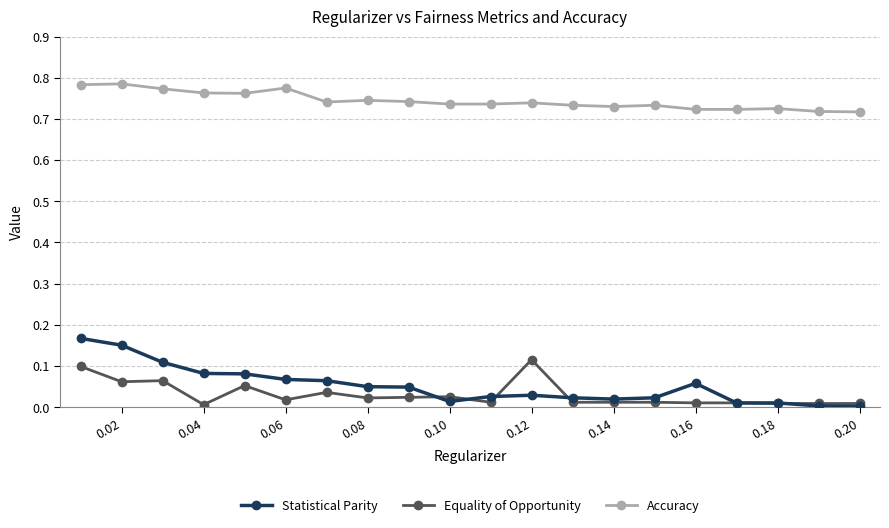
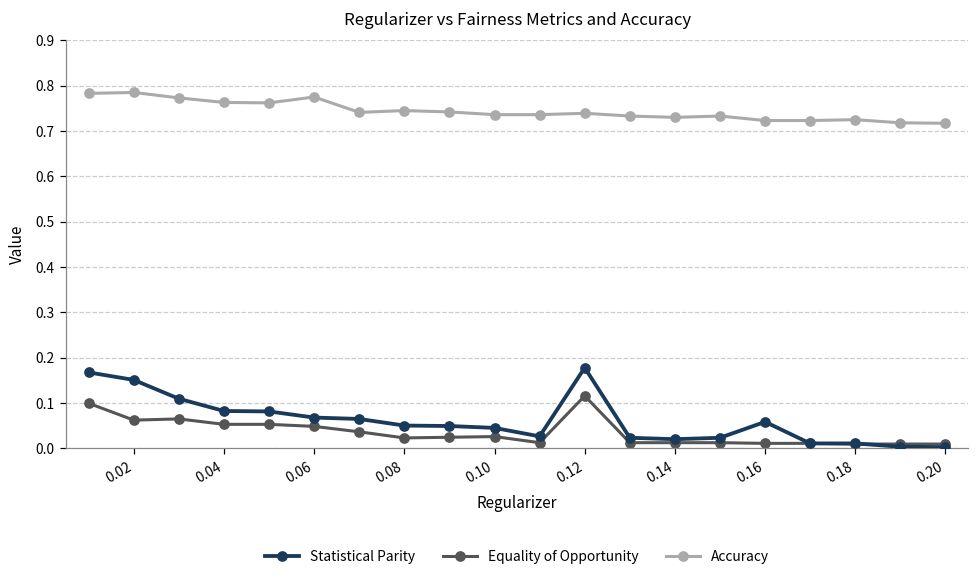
  {
    "Statistical Parity": {
      "0.02": 0.15,
      "0.04": 0.08,
      "0.06": 0.07,
      "0.08": 0.05,
-     "0.10": 0.01,
-     "0.12": 0.03,
+     "0.10": 0.04,
+     "0.12": 0.18,
      "0.14": 0.02,
      "0.16": 0.06,
      "0.20": 0.00
    },
    "Equality of Opportunity": {
      "0.02": 0.06,
-     "0.04": 0.01,
-     "0.06": 0.02,
+     "0.04": 0.05,
+     "0.06": 0.05,
      "0.08": 0.02,
      "0.10": 0.03,
      "0.12": 0.12,
      "0.14": 0.01,
      "0.16": 0.01,
      "0.20": 0.01
    },
    "Accuracy": {
      "0.02": 0.79,
      "0.04": 0.76,
      "0.06": 0.78,
      "0.08": 0.75,
      "0.10": 0.74,
      "0.12": 0.74,
      "0.14": 0.73,
      "0.16": 0.72,
      "0.18": 0.73,
      "0.20": 0.72
    }
  }
